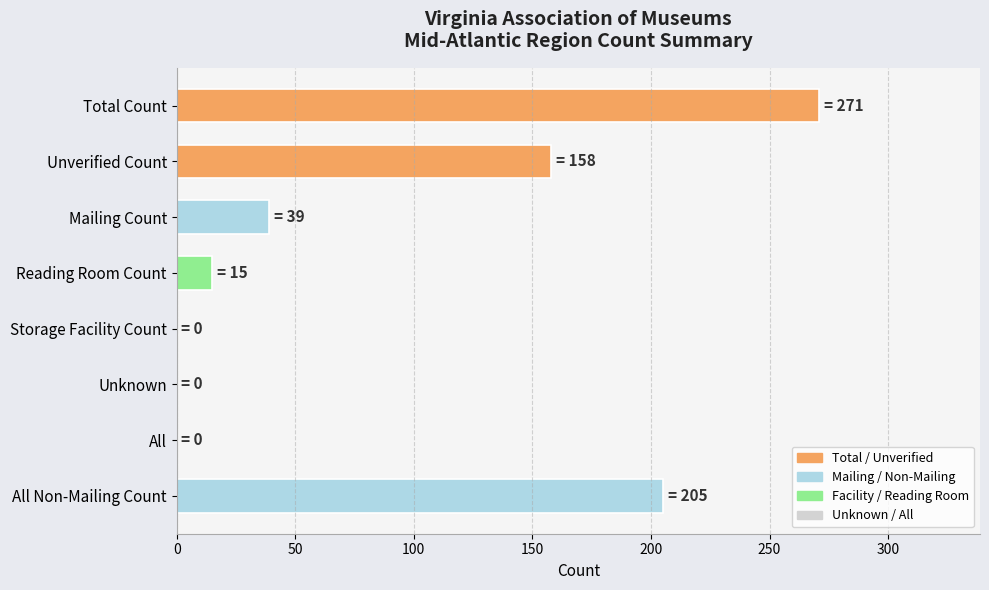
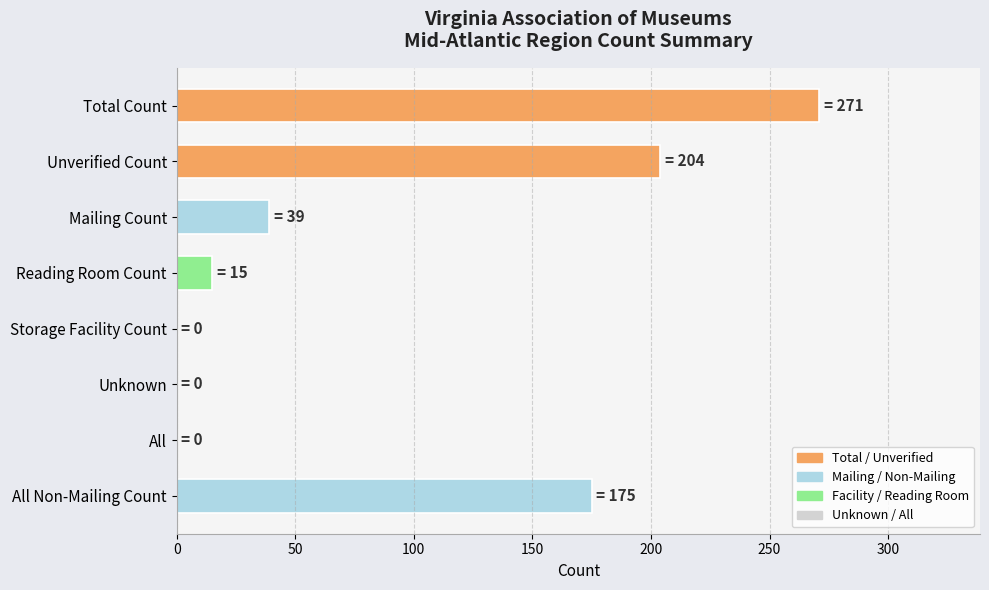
  {
    "Total Count": 271,
-   "Unverified Count": 158,
+   "Unverified Count": 204,
    "Mailing Count": 39,
    "Reading Room Count": 15,
    "Storage Facility Count": 0,
    "Unknown": 0,
    "All": 0,
-   "All Non-Mailing Count": 205
+   "All Non-Mailing Count": 175
  }
